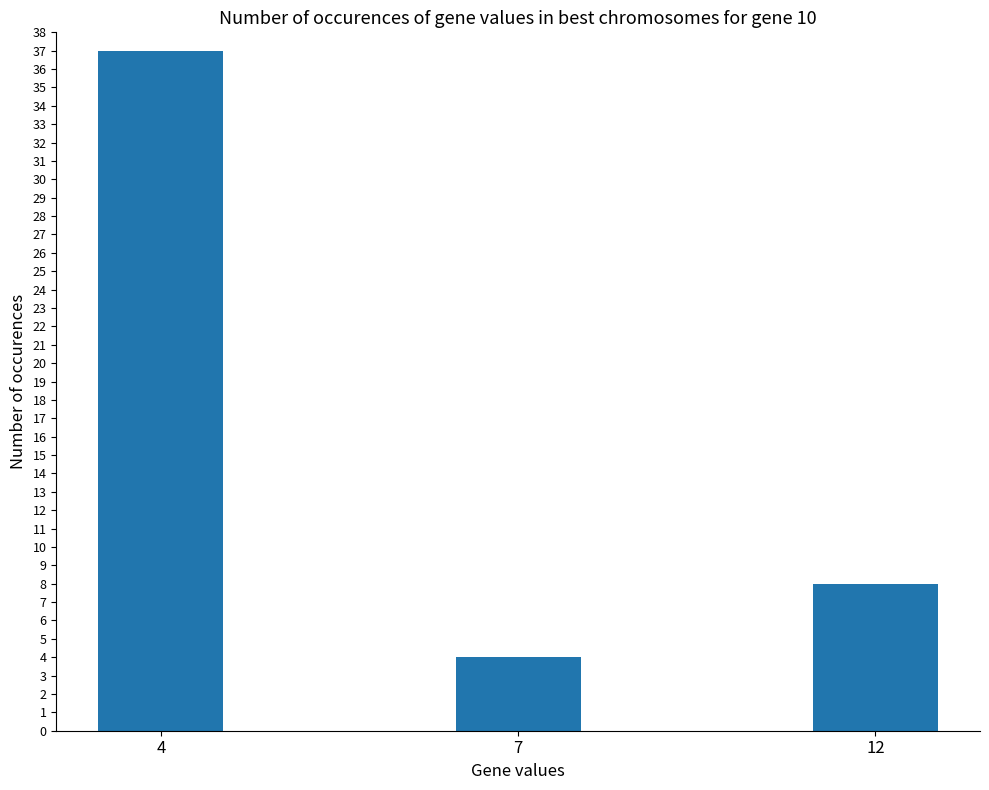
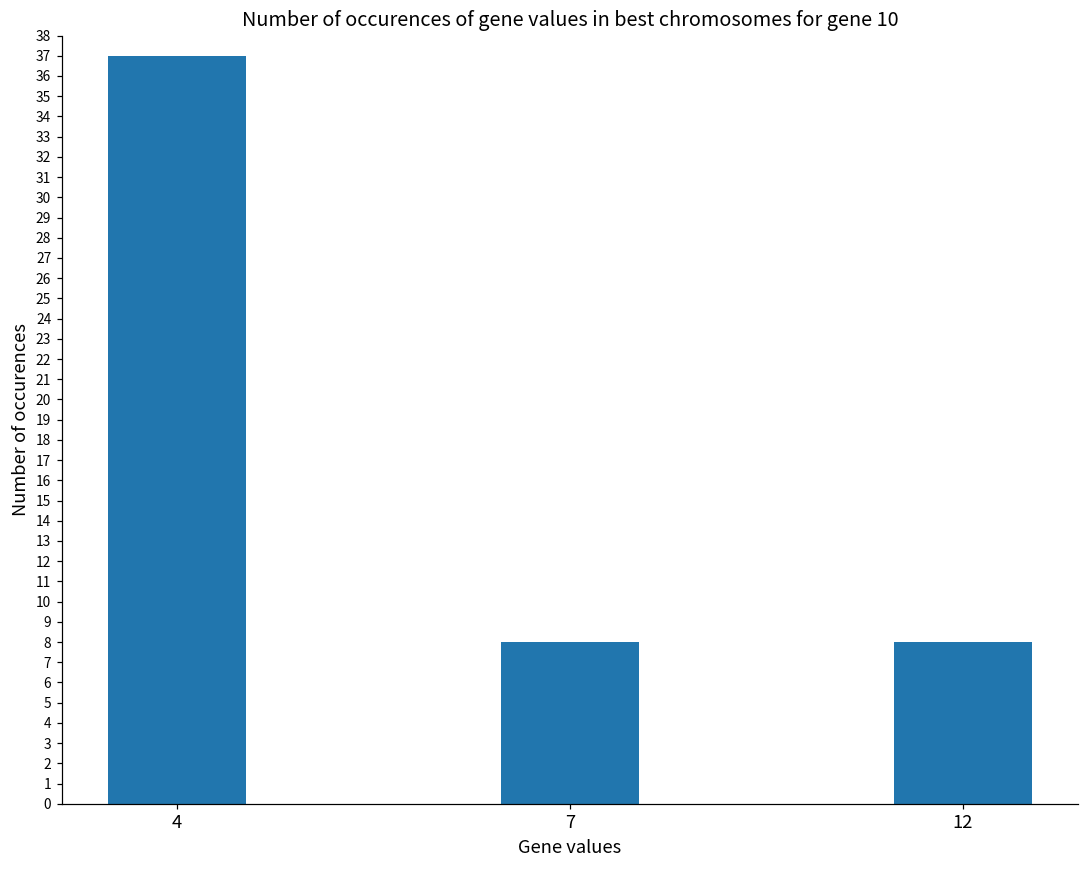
  {
    "4": 37,
-   "7": 4,
+   "7": 8,
    "12": 8
  }
